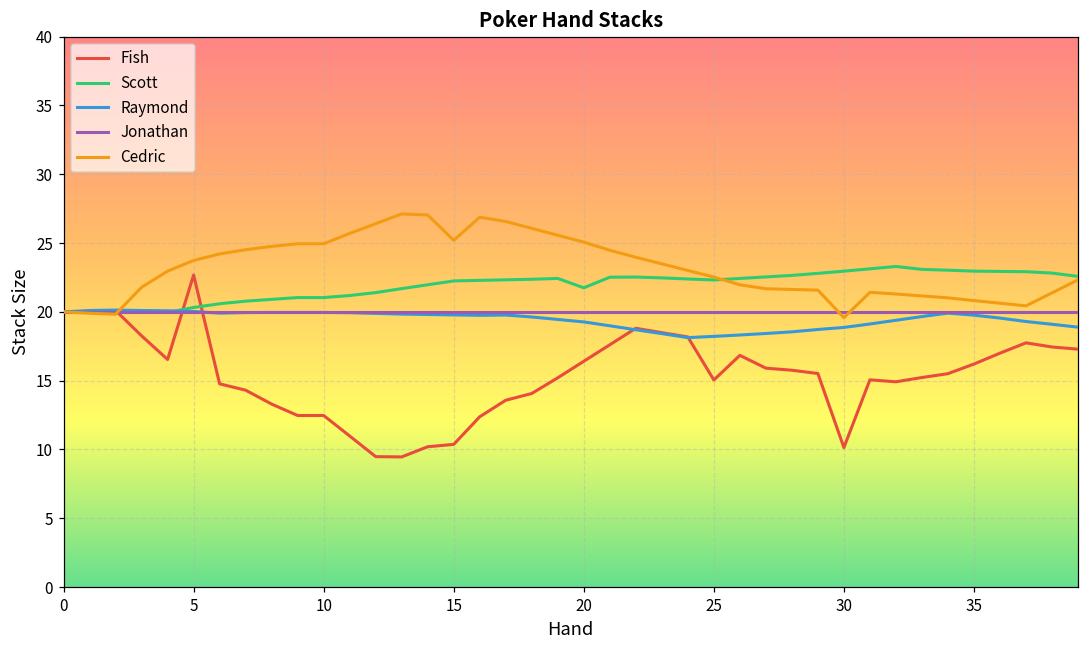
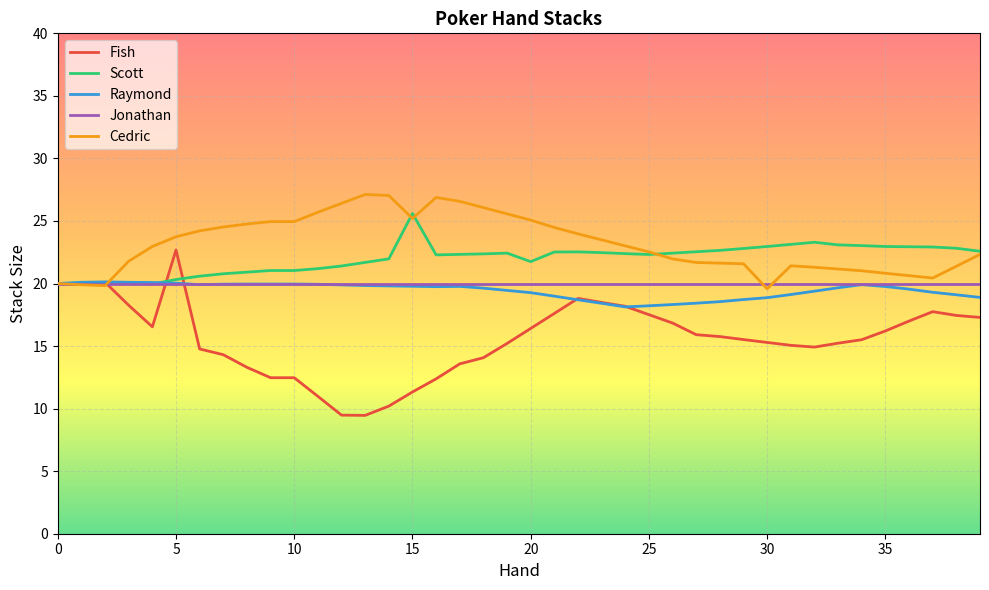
  {
    "Fish": {
      "5": 22.7,
      "10": 12.5,
-     "15": 10.4,
+     "15": 11.3,
      "20": 16.4,
-     "25": 15.1,
-     "30": 10.1,
+     "25": 17.5,
+     "30": 15.3,
      "35": 16.2
    },
    "Scott": {
      "5": 20.3,
      "10": 21.0,
-     "15": 22.3,
+     "15": 25.6,
      "20": 21.8,
      "25": 22.3,
      "30": 23.0,
      "35": 23.0
    },
    "Raymond": {
      "15": 19.8,
      "20": 19.3,
      "25": 18.2,
      "30": 18.9,
      "35": 19.8
    },
    "Jonathan": {
      "15": 20.0,
      "20": 20.0,
      "25": 20.0,
      "30": 20.0,
      "35": 20.0
    },
    "Cedric": {
      "5": 23.7,
      "10": 25.0,
      "15": 25.2,
      "20": 25.1,
      "25": 22.5,
      "30": 19.6,
      "35": 20.8
    }
  }
